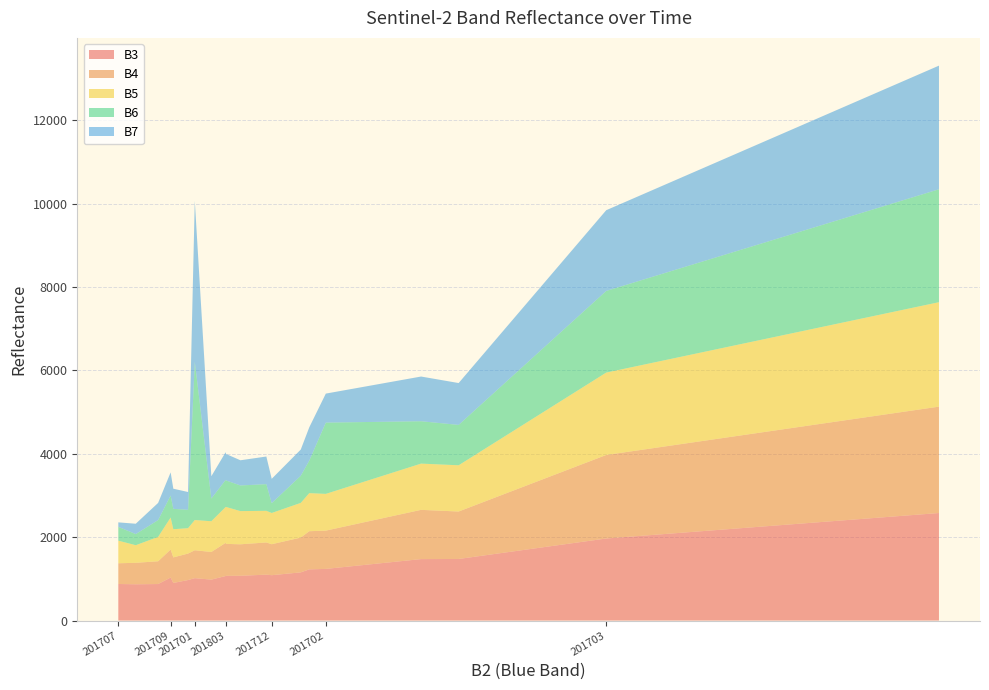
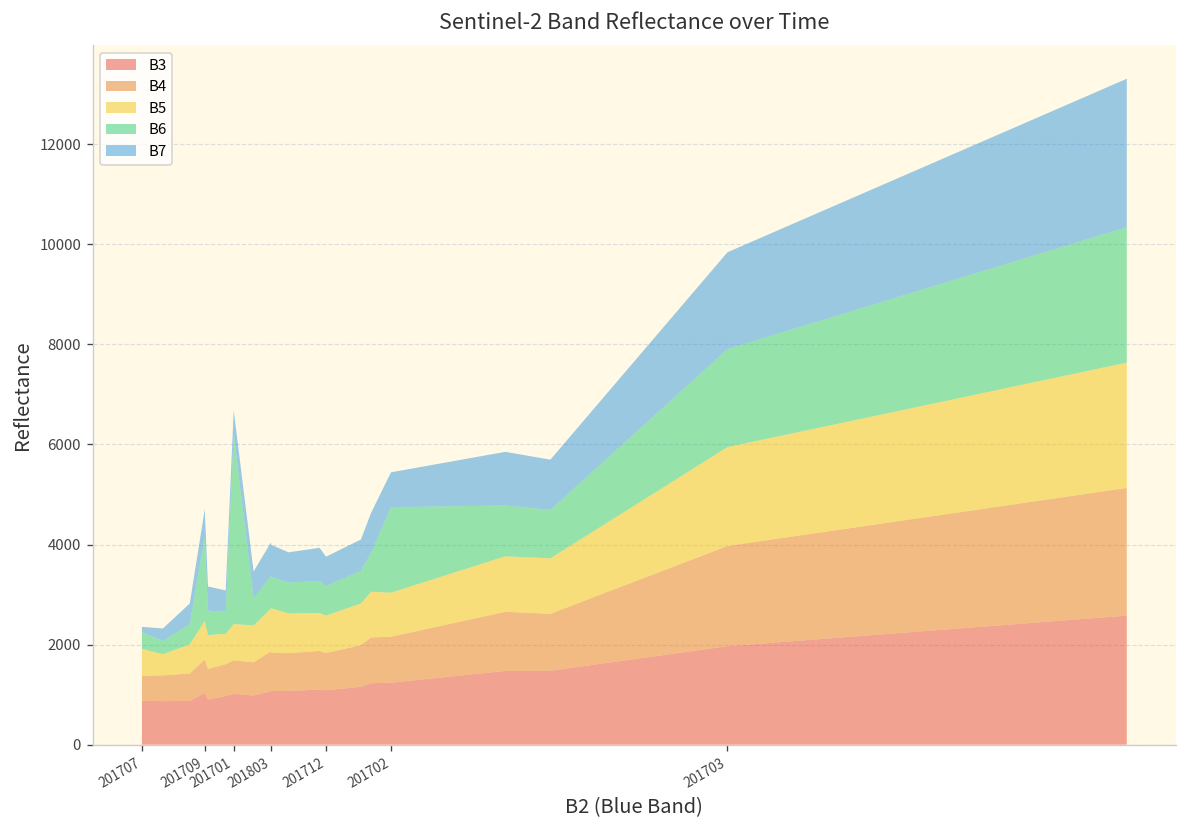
  {
    "B6": {
      "201707": 300,
-     "201709": 500,
+     "201709": 1700,
      "201701": 3800,
      "201803": 600,
-     "201712": 200,
+     "201712": 600,
      "201702": 1700,
      "201703": 2000
    },
    "B7": {
      "201707": 100,
      "201709": 600,
-     "201701": 3900,
+     "201701": 500,
      "201803": 600,
      "201712": 600,
      "201702": 700,
      "201703": 1900
    }
  }
